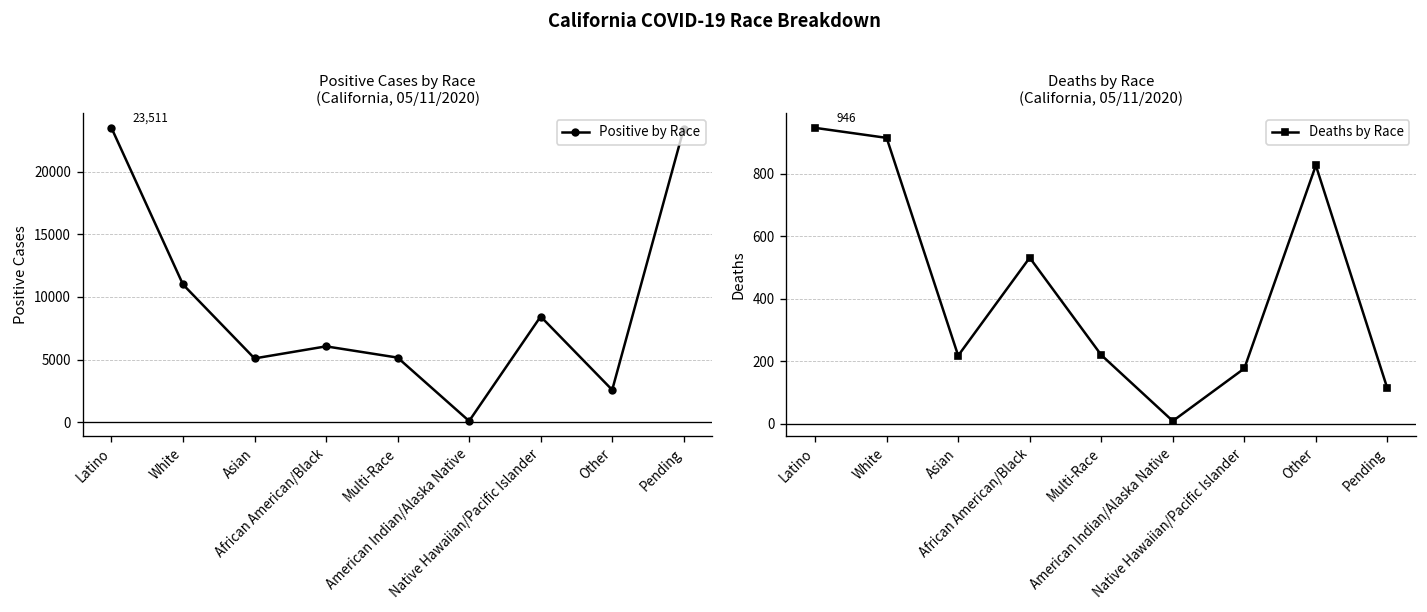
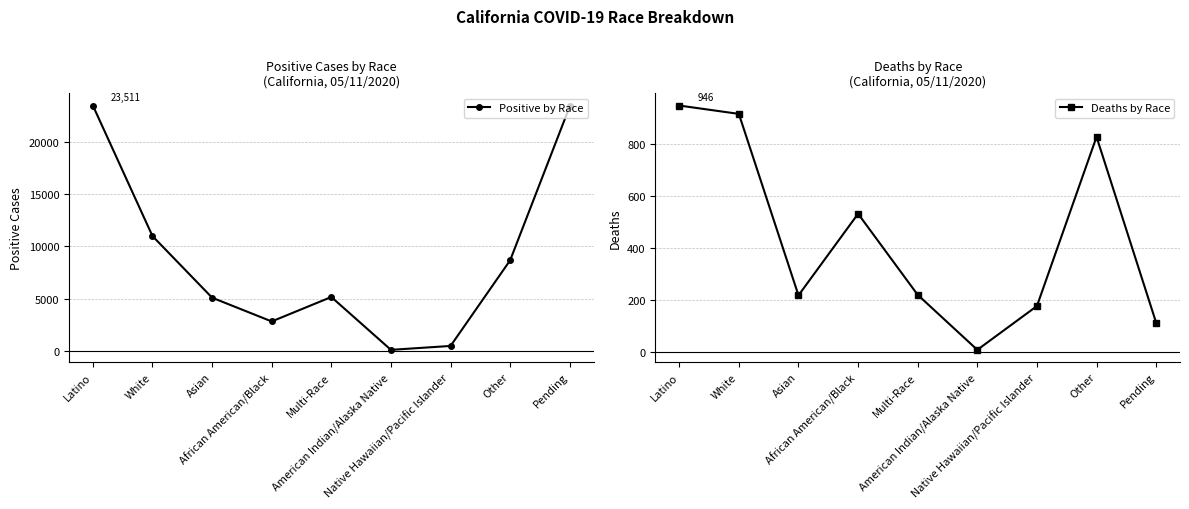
  {
    "Positive Cases by Race (California, 05/11/2020)": {
      "White": 11000,
      "Asian": 5100,
-     "African American/Black": 6100,
+     "African American/Black": 2800,
      "Multi-Race": 5200,
      "American Indian/Alaska Native": 100,
-     "Native Hawaiian/Pacific Islander": 8400,
-     "Other": 2600
+     "Native Hawaiian/Pacific Islander": 500,
+     "Other": 8700
    },
    "Deaths by Race (California, 05/11/2020)": {
      "Latino": 946
    }
  }
